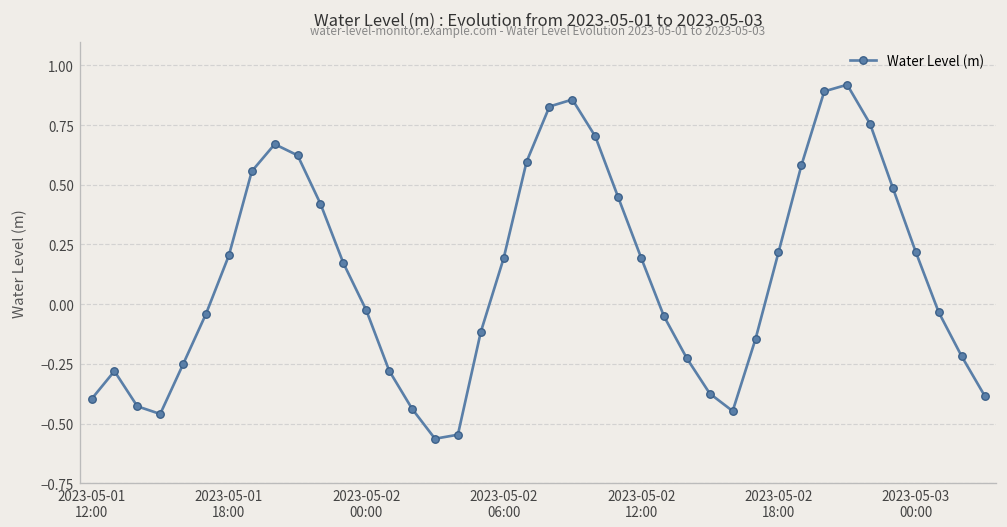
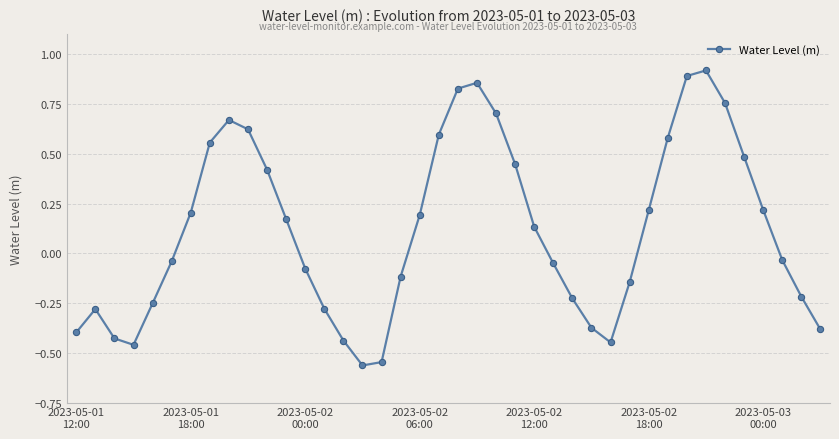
  {
    "2023-05-01 12:00": -0.40,
    "2023-05-01 18:00": 0.20,
-   "2023-05-02 00:00": -0.03,
+   "2023-05-02 00:00": -0.08,
    "2023-05-02 06:00": 0.19,
-   "2023-05-02 12:00": 0.20,
+   "2023-05-02 12:00": 0.13,
    "2023-05-02 18:00": 0.22,
    "2023-05-03 00:00": 0.22
  }
